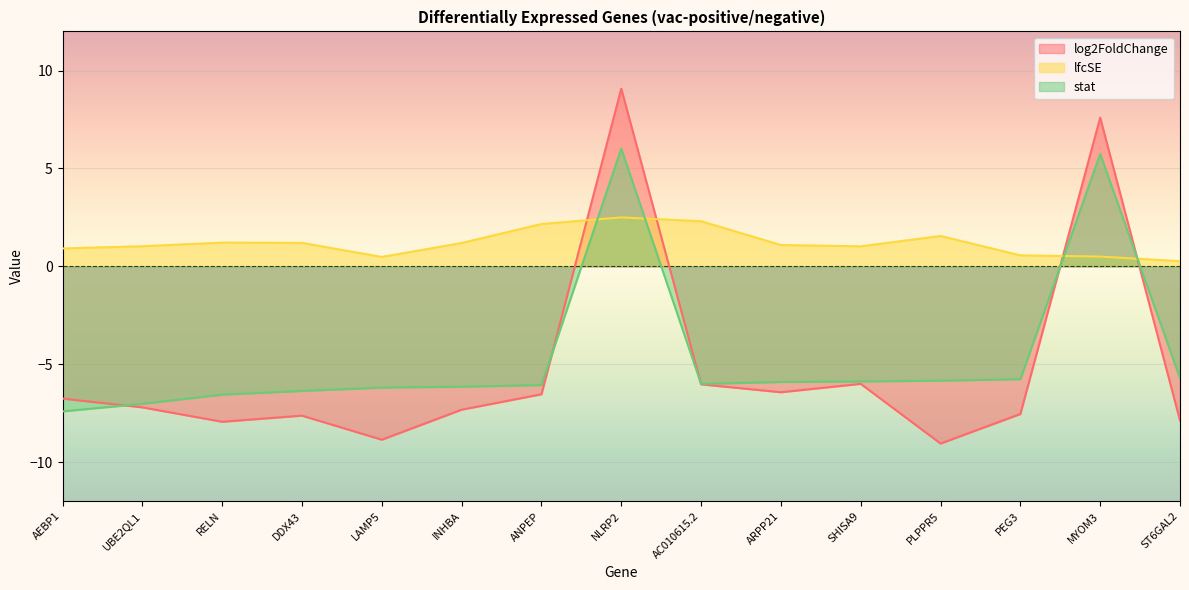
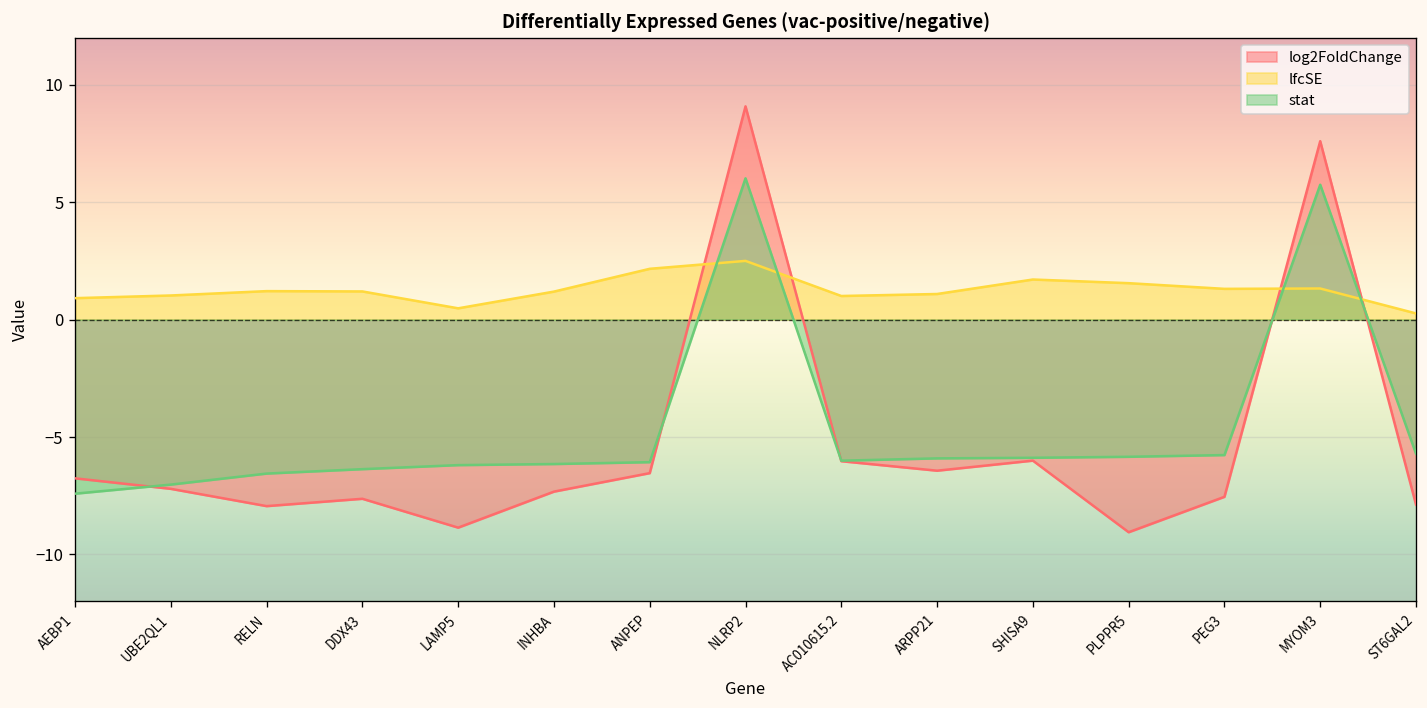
  {
    "lfcSE": {
      "AEBP1": 0.9,
      "UBE2QL1": 1.0,
      "RELN": 1.2,
      "DDX43": 1.2,
      "LAMP5": 0.5,
      "INHBA": 1.2,
      "ANPEP": 2.2,
      "NLRP2": 2.5,
-     "AC010615.2": 2.3,
+     "AC010615.2": 1.0,
      "ARPP21": 1.1,
-     "SHISA9": 1.0,
+     "SHISA9": 1.7,
      "PLPPR5": 1.5,
-     "PEG3": 0.6,
-     "MYOM3": 0.5,
+     "PEG3": 1.3,
+     "MYOM3": 1.3,
      "ST6GAL2": 0.3
    }
  }
